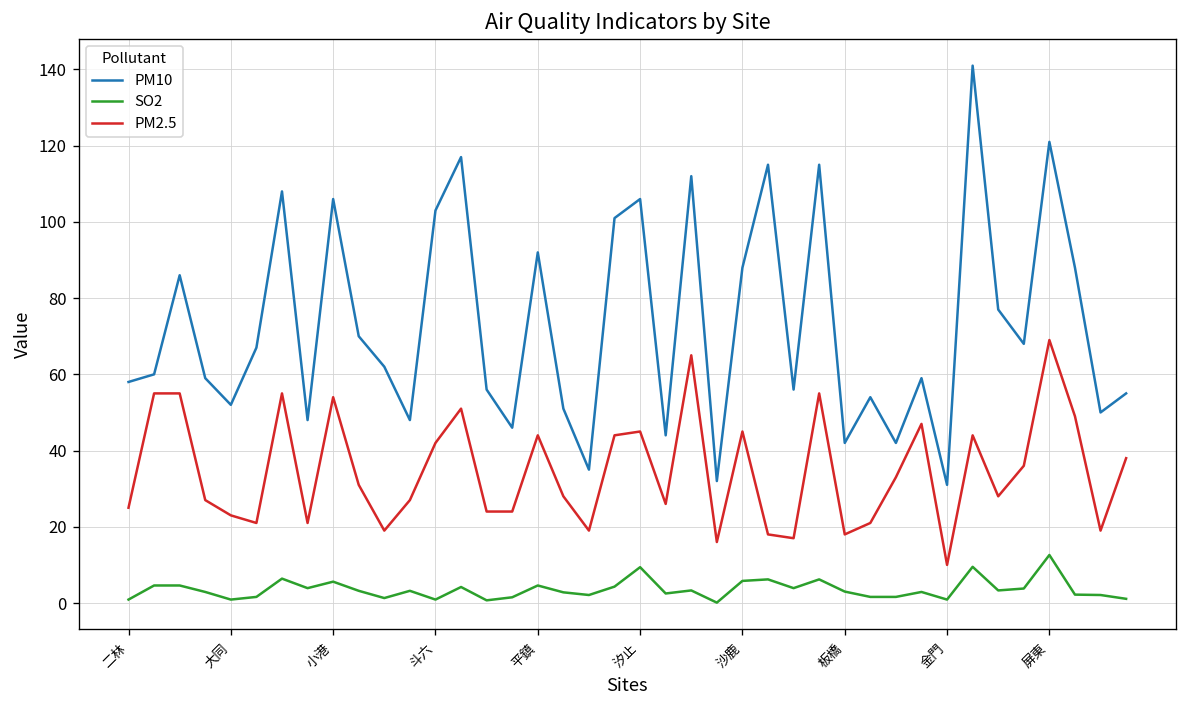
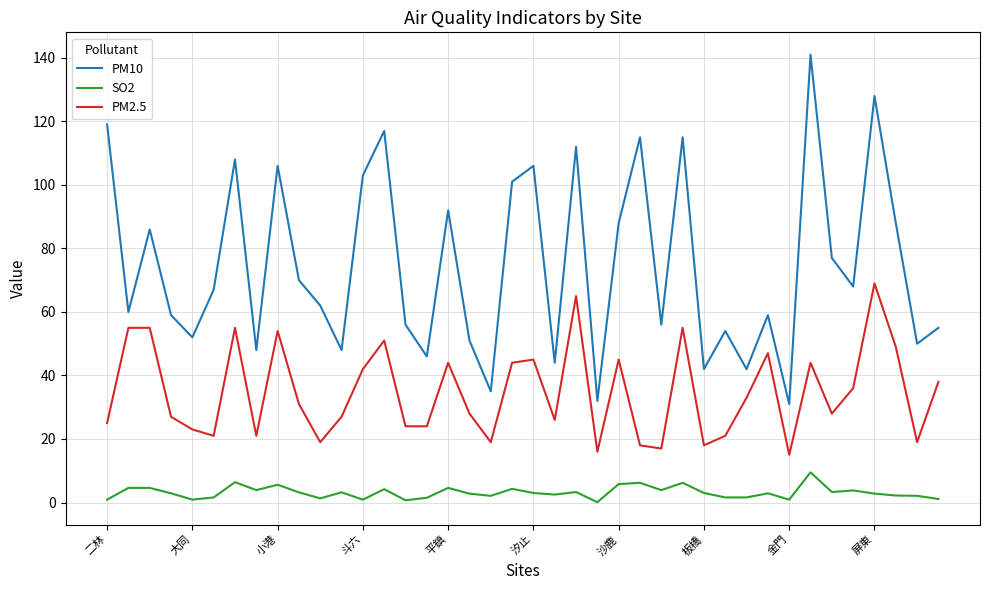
  {
    "PM10": {
-     "二林": 58,
+     "二林": 119,
      "大同": 52,
      "小港": 106,
      "斗六": 103,
      "平鎮": 92,
      "汐止": 106,
      "沙鹿": 88,
      "板橋": 42,
      "金門": 31,
-     "屏東": 121
+     "屏東": 128
    },
    "SO2": {
      "二林": 1,
      "大同": 1,
      "小港": 6,
      "斗六": 1,
      "平鎮": 5,
-     "汐止": 9,
+     "汐止": 3,
      "沙鹿": 6,
      "板橋": 3,
      "金門": 1,
-     "屏東": 13
+     "屏東": 3
    },
    "PM2.5": {
      "二林": 25,
      "大同": 23,
      "小港": 54,
      "斗六": 42,
      "平鎮": 44,
      "汐止": 45,
      "沙鹿": 45,
      "板橋": 18,
-     "金門": 10,
+     "金門": 15,
      "屏東": 69
    }
  }
